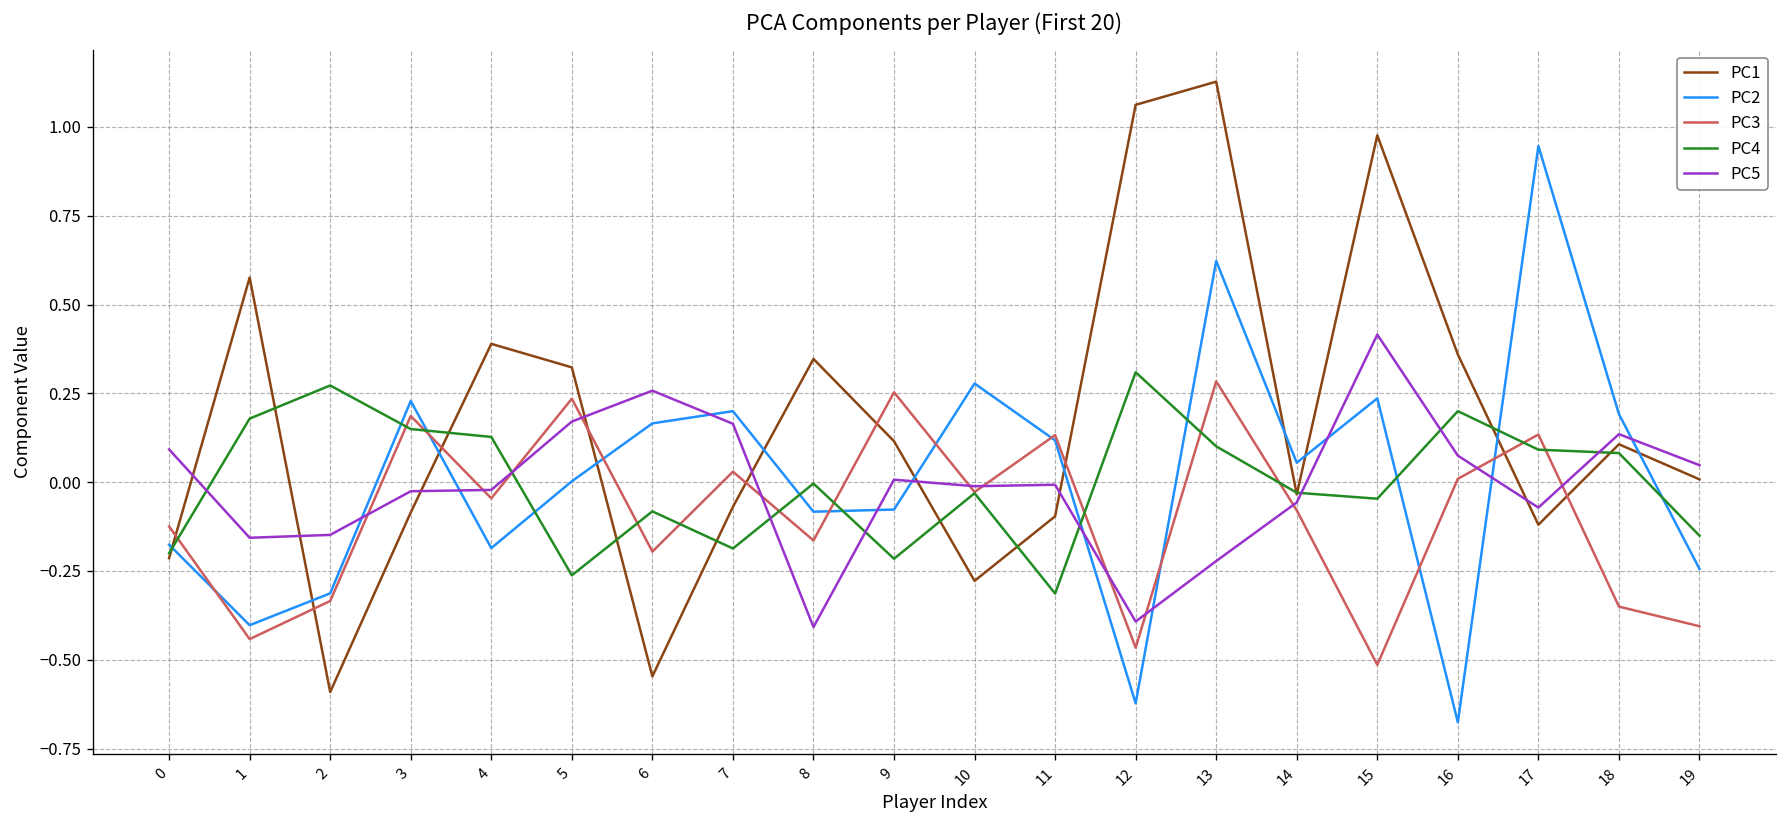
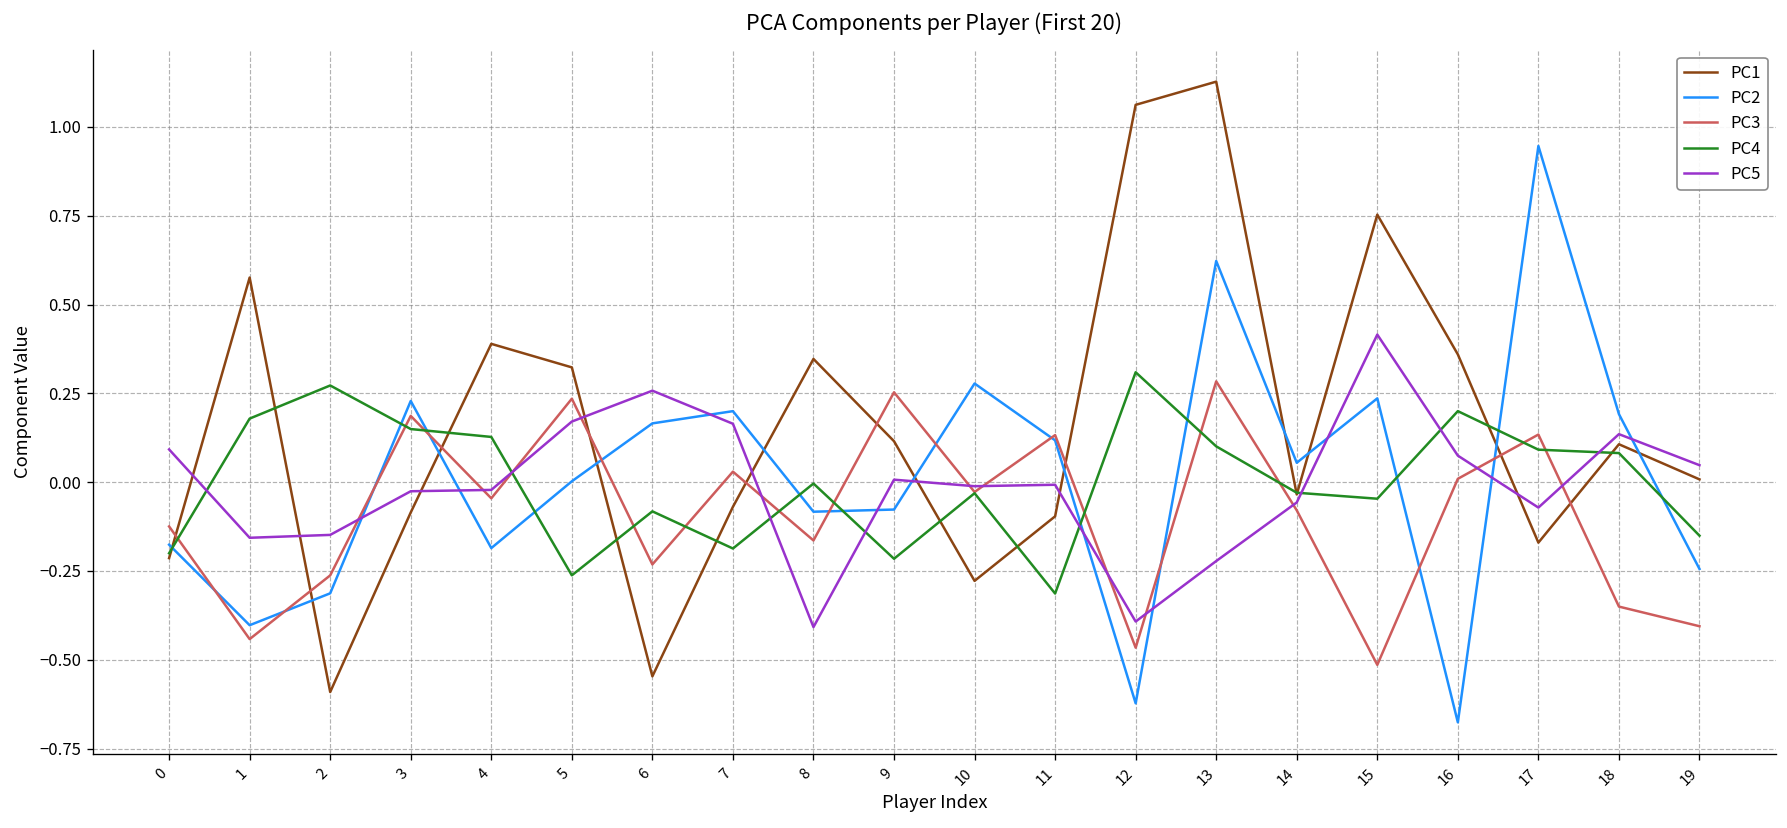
  {
    "PC1": {
      "0": -0.21,
      "1": 0.58,
      "2": -0.59,
      "3": -0.09,
      "4": 0.39,
      "5": 0.32,
      "6": -0.55,
      "7": -0.07,
      "8": 0.35,
      "9": 0.12,
      "10": -0.28,
      "11": -0.10,
      "12": 1.06,
      "13": 1.13,
-     "15": 0.98,
+     "15": 0.75,
      "16": 0.36,
-     "17": -0.12,
+     "17": -0.17,
      "18": 0.11,
      "19": 0.01
    },
    "PC2": {
      "0": -0.18,
      "1": -0.40,
      "2": -0.31,
      "3": 0.23,
      "4": -0.19,
      "5": 0.00,
      "6": 0.17,
      "7": 0.20,
      "8": -0.08,
      "9": -0.08,
      "10": 0.28,
      "11": 0.12,
      "12": -0.62,
      "13": 0.62,
      "14": 0.05,
      "15": 0.24,
      "16": -0.68,
      "17": 0.95,
      "18": 0.19,
      "19": -0.24
    },
    "PC3": {
      "0": -0.12,
      "1": -0.44,
-     "2": -0.33,
+     "2": -0.26,
      "3": 0.19,
      "4": -0.05,
      "5": 0.23,
-     "6": -0.20,
+     "6": -0.23,
      "7": 0.03,
      "8": -0.16,
      "9": 0.25,
      "11": 0.13,
      "12": -0.47,
      "13": 0.28,
      "14": -0.08,
      "15": -0.51,
      "16": 0.01,
      "17": 0.13,
      "18": -0.35,
      "19": -0.41
    },
    "PC4": {
      "0": -0.20,
      "1": 0.18,
      "2": 0.27,
      "3": 0.15,
      "4": 0.13,
      "5": -0.26,
      "6": -0.08,
      "7": -0.19,
      "8": 0.00,
      "9": -0.22,
      "11": -0.31,
      "12": 0.31,
      "13": 0.10,
      "15": -0.05,
      "16": 0.20,
      "17": 0.09,
      "18": 0.08,
      "19": -0.15
    },
    "PC5": {
      "0": 0.09,
      "1": -0.16,
      "2": -0.15,
      "3": -0.03,
      "4": -0.02,
      "5": 0.17,
      "6": 0.26,
      "7": 0.16,
      "8": -0.41,
      "9": 0.01,
      "10": -0.01,
      "11": -0.01,
      "12": -0.39,
      "13": -0.22,
      "14": -0.06,
      "15": 0.42,
      "16": 0.07,
      "17": -0.07,
      "18": 0.14,
      "19": 0.05
    }
  }
